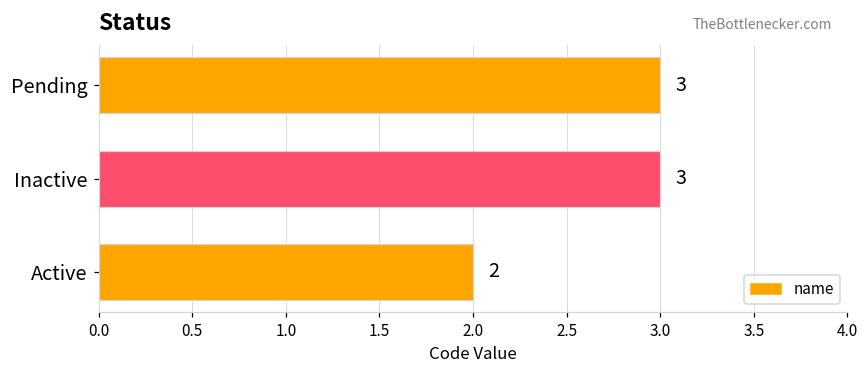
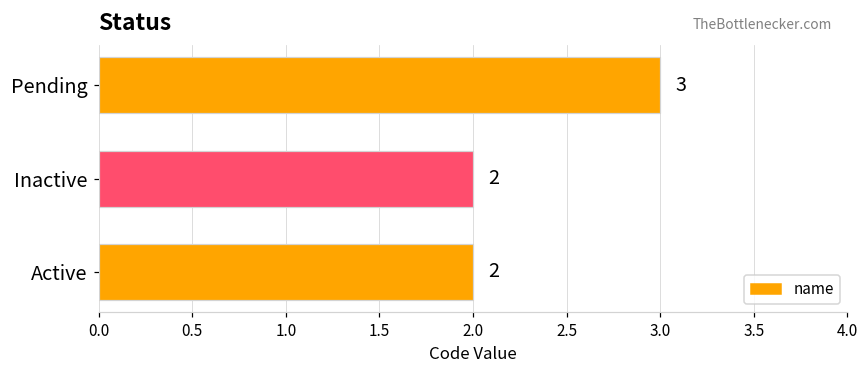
  {
    "Pending": 3,
-   "Inactive": 3,
+   "Inactive": 2,
    "Active": 2
  }
